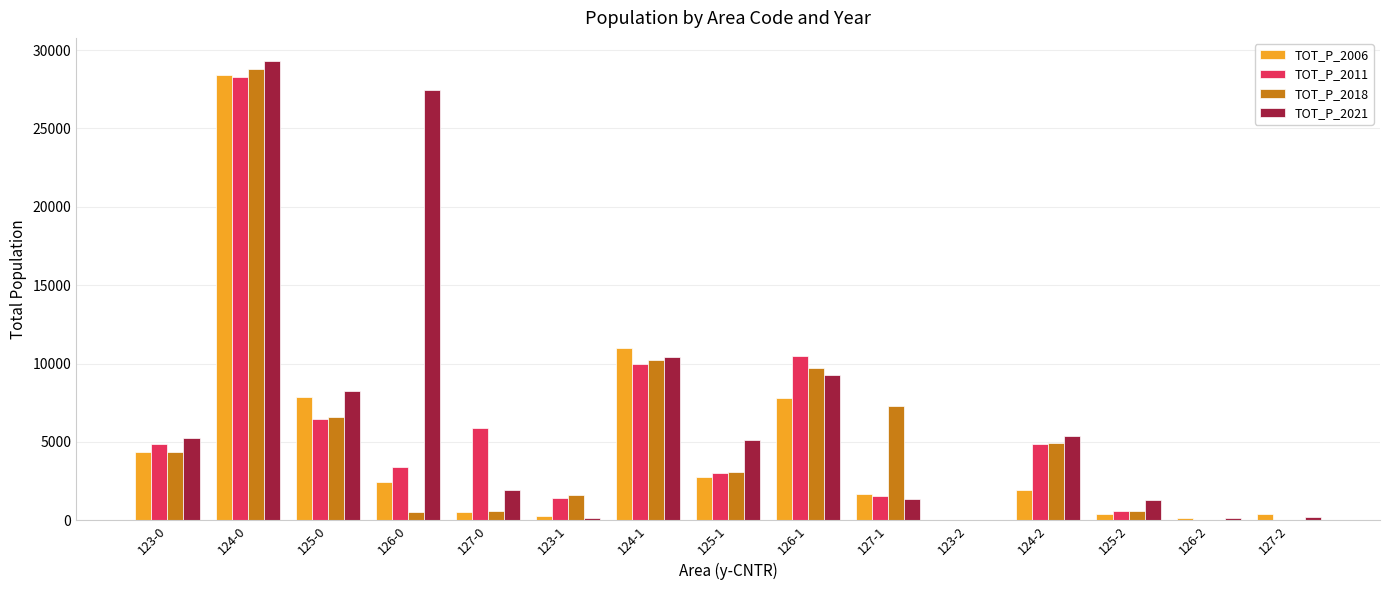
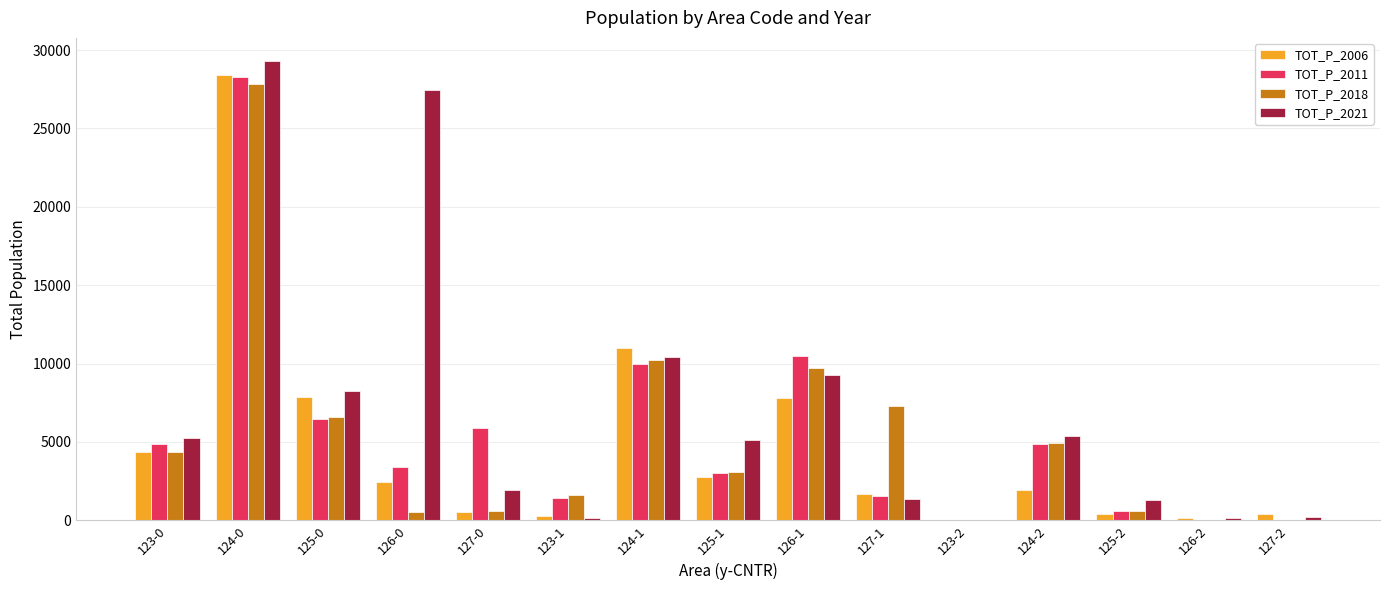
  {
    "TOT_P_2006": {
      "123-0": 4400,
      "124-0": 28400,
      "125-0": 7900,
      "126-0": 2400,
      "127-0": 500,
      "123-1": 200,
      "124-1": 11000,
      "125-1": 2800,
      "126-1": 7800,
      "127-1": 1700,
      "124-2": 2000,
      "125-2": 400,
      "127-2": 400
    },
    "TOT_P_2011": {
      "123-0": 4900,
      "124-0": 28300,
      "125-0": 6400,
      "126-0": 3400,
      "127-0": 5900,
      "123-1": 1400,
      "124-1": 10000,
      "125-1": 3000,
      "126-1": 10500,
      "127-1": 1600,
      "123-2": 0,
      "124-2": 4800,
      "125-2": 600,
      "126-2": 0,
      "127-2": 0
    },
    "TOT_P_2018": {
      "123-0": 4400,
-     "124-0": 28800,
+     "124-0": 27800,
      "125-0": 6600,
      "126-0": 500,
      "127-0": 600,
      "123-1": 1600,
      "124-1": 10200,
      "125-1": 3100,
      "126-1": 9700,
      "127-1": 7300,
      "123-2": 0,
      "124-2": 4900,
      "125-2": 600,
      "126-2": 0,
      "127-2": 0
    },
    "TOT_P_2021": {
      "123-0": 5200,
      "124-0": 29300,
      "125-0": 8200,
      "126-0": 27500,
      "127-0": 2000,
      "123-1": 200,
      "124-1": 10400,
      "125-1": 5100,
      "126-1": 9300,
      "127-1": 1400,
      "124-2": 5400,
      "125-2": 1300,
      "127-2": 200
    }
  }
